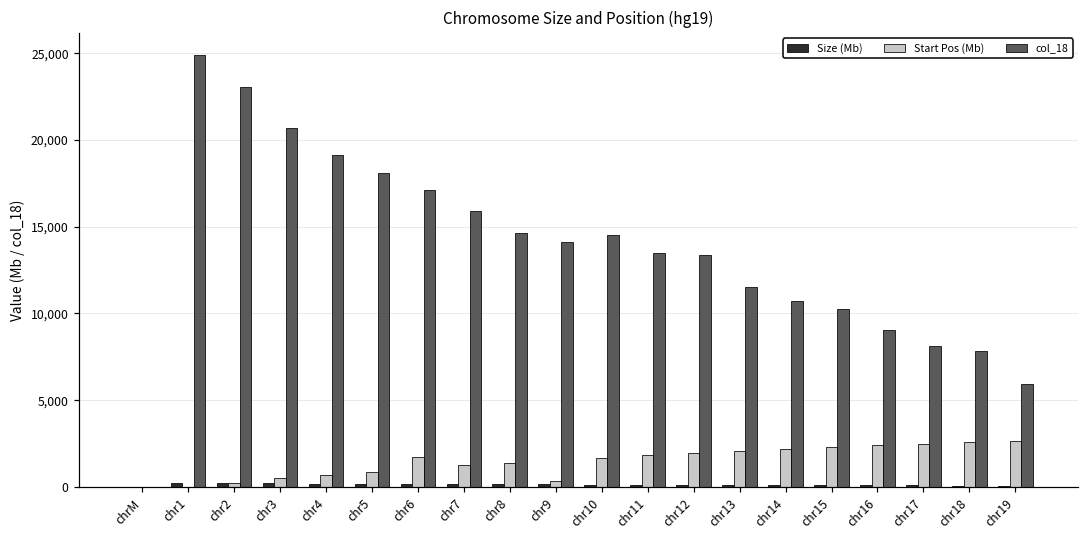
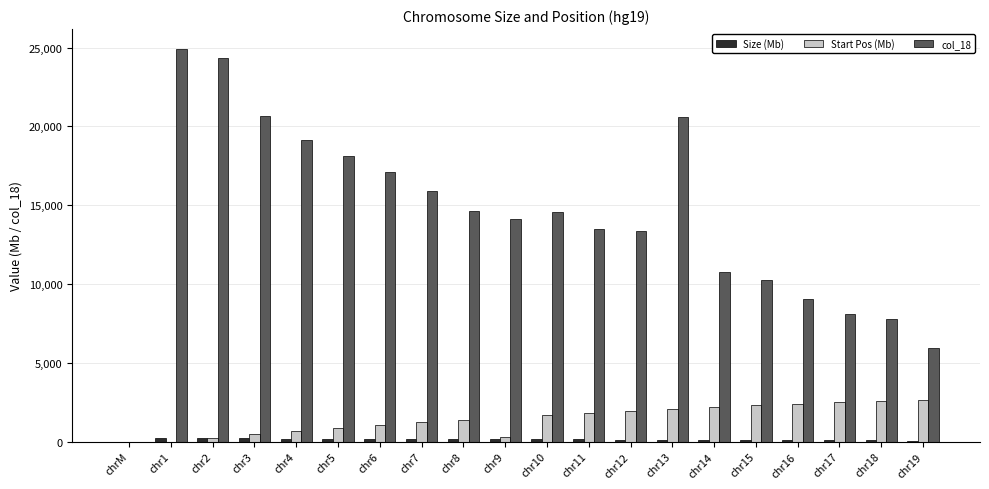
  {
    "Size (Mb)": {
      "chr1": "200",
      "chr2": "200",
      "chr3": "200",
      "chr4": "200",
      "chr5": "200",
      "chr6": "200",
      "chr7": "200"
    },
    "Start Pos (Mb)": {
      "chrM": "0",
      "chr2": "200",
      "chr3": "500",
      "chr4": "700",
      "chr5": "900",
-     "chr6": "1,800",
+     "chr6": "1,100",
      "chr7": "1,200",
      "chr8": "1,400",
      "chr9": "300",
      "chr10": "1,700",
      "chr11": "1,800",
      "chr12": "2,000",
      "chr13": "2,100",
      "chr14": "2,200",
      "chr15": "2,300",
      "chr16": "2,400",
      "chr17": "2,500",
      "chr18": "2,600",
      "chr19": "2,700"
    },
    "col_18": {
      "chr1": "24,900",
-     "chr2": "23,100",
+     "chr2": "24,300",
      "chr3": "20,700",
      "chr4": "19,100",
      "chr5": "18,100",
      "chr6": "17,100",
      "chr7": "15,900",
      "chr8": "14,600",
      "chr9": "14,100",
      "chr10": "14,500",
      "chr11": "13,500",
      "chr12": "13,400",
-     "chr13": "11,500",
+     "chr13": "20,600",
      "chr14": "10,700",
      "chr15": "10,300",
      "chr16": "9,000",
      "chr17": "8,100",
      "chr18": "7,800",
      "chr19": "5,900"
    }
  }
